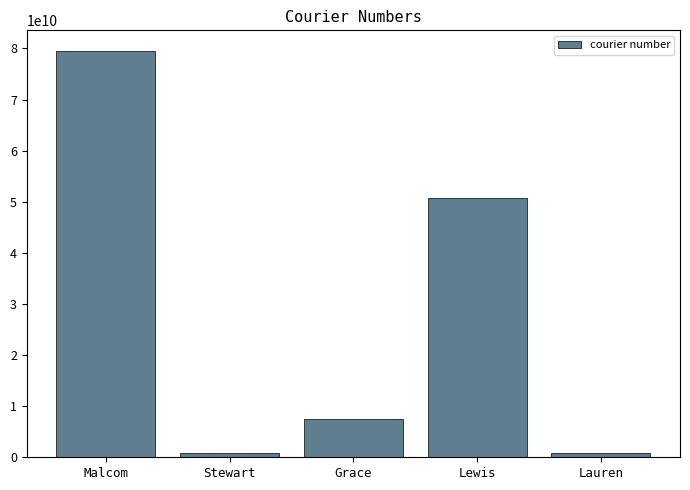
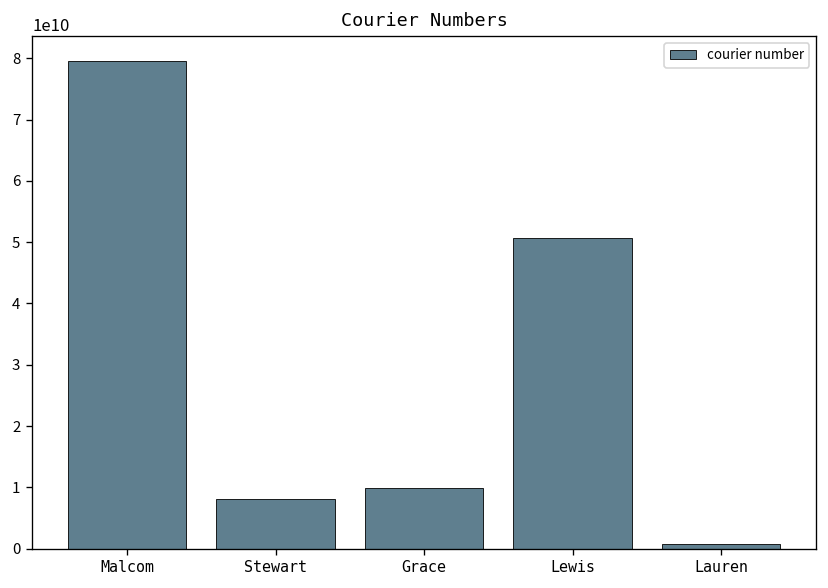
  {
    "Malcom": 80000000000,
-   "Stewart": 1000000000,
-   "Grace": 8000000000,
+   "Stewart": 8000000000,
+   "Grace": 10000000000,
    "Lewis": 51000000000,
    "Lauren": 1000000000
  }
